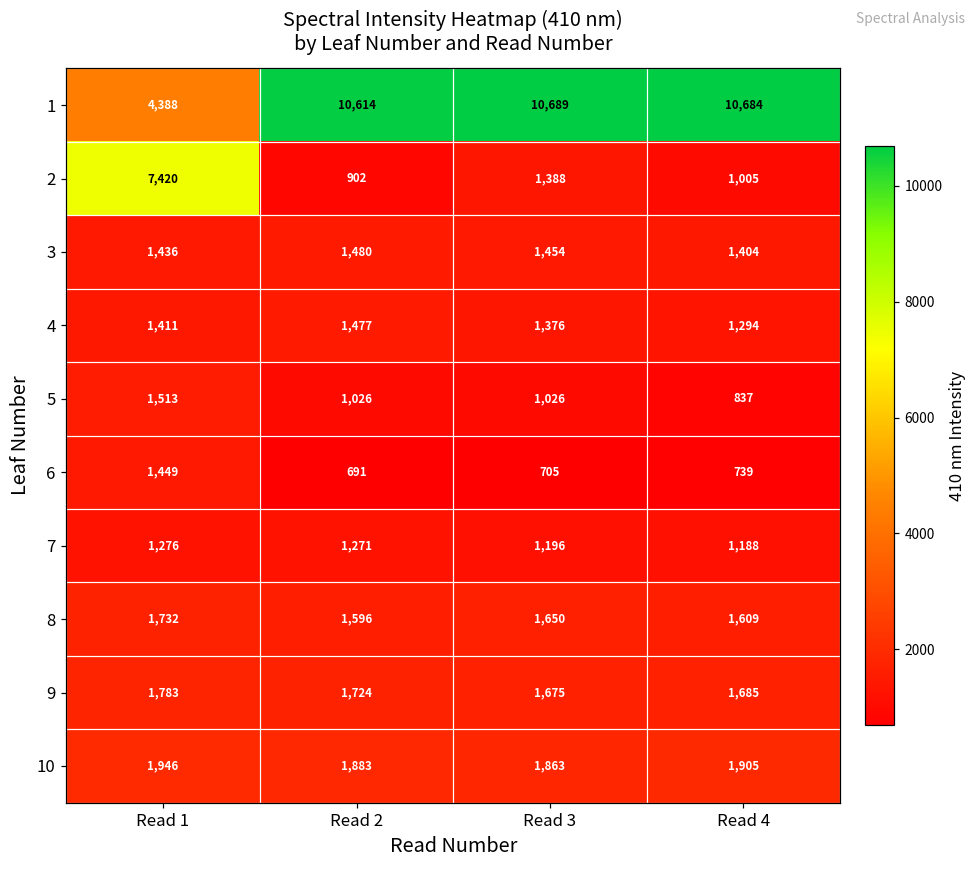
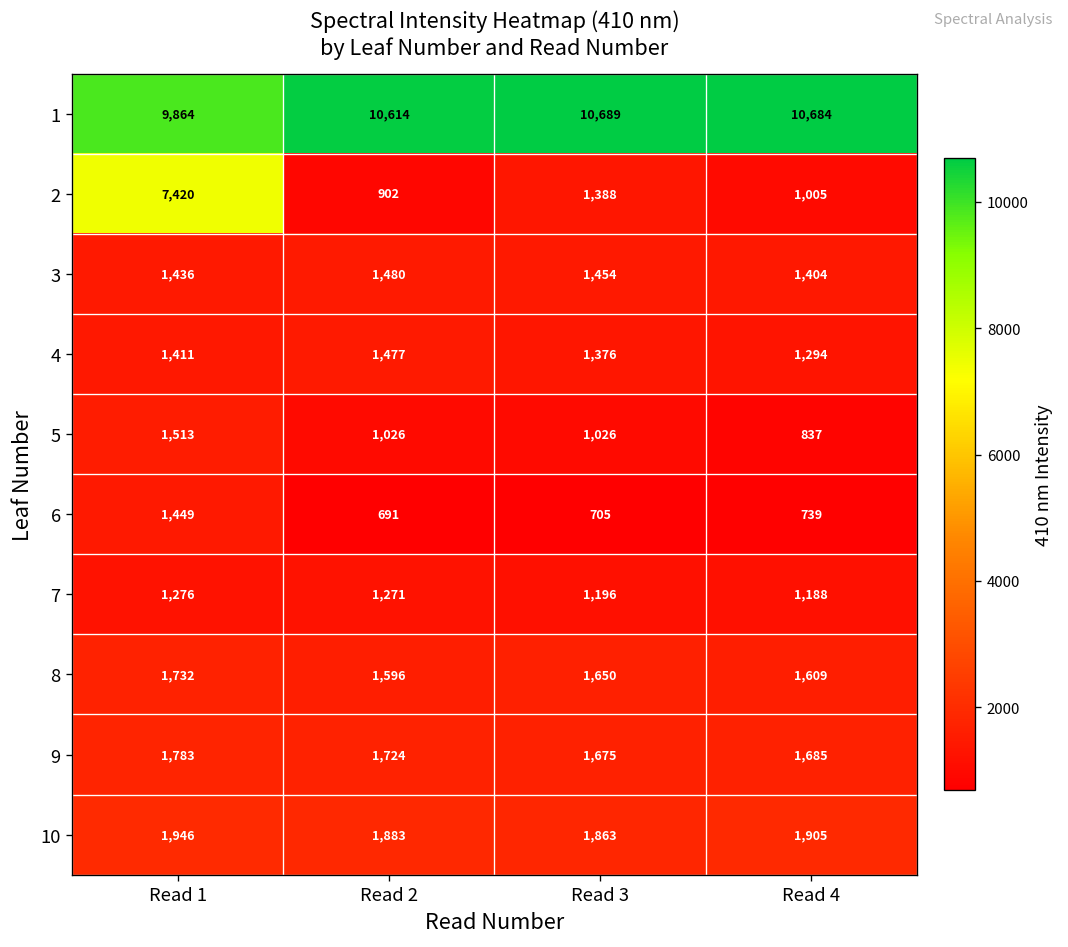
  {
    "1": {
-     "Read 1": "4,388",
+     "Read 1": "9,864",
      "Read 2": "10,614",
      "Read 3": "10,689",
      "Read 4": "10,684"
    },
    "2": {
      "Read 1": "7,420",
      "Read 2": "902",
      "Read 3": "1,388",
      "Read 4": "1,005"
    },
    "3": {
      "Read 1": "1,436",
      "Read 2": "1,480",
      "Read 3": "1,454",
      "Read 4": "1,404"
    },
    "4": {
      "Read 1": "1,411",
      "Read 2": "1,477",
      "Read 3": "1,376",
      "Read 4": "1,294"
    },
    "5": {
      "Read 1": "1,513",
      "Read 2": "1,026",
      "Read 3": "1,026",
      "Read 4": "837"
    },
    "6": {
      "Read 1": "1,449",
      "Read 2": "691",
      "Read 3": "705",
      "Read 4": "739"
    },
    "7": {
      "Read 1": "1,276",
      "Read 2": "1,271",
      "Read 3": "1,196",
      "Read 4": "1,188"
    },
    "8": {
      "Read 1": "1,732",
      "Read 2": "1,596",
      "Read 3": "1,650",
      "Read 4": "1,609"
    },
    "9": {
      "Read 1": "1,783",
      "Read 2": "1,724",
      "Read 3": "1,675",
      "Read 4": "1,685"
    },
    "10": {
      "Read 1": "1,946",
      "Read 2": "1,883",
      "Read 3": "1,863",
      "Read 4": "1,905"
    }
  }
